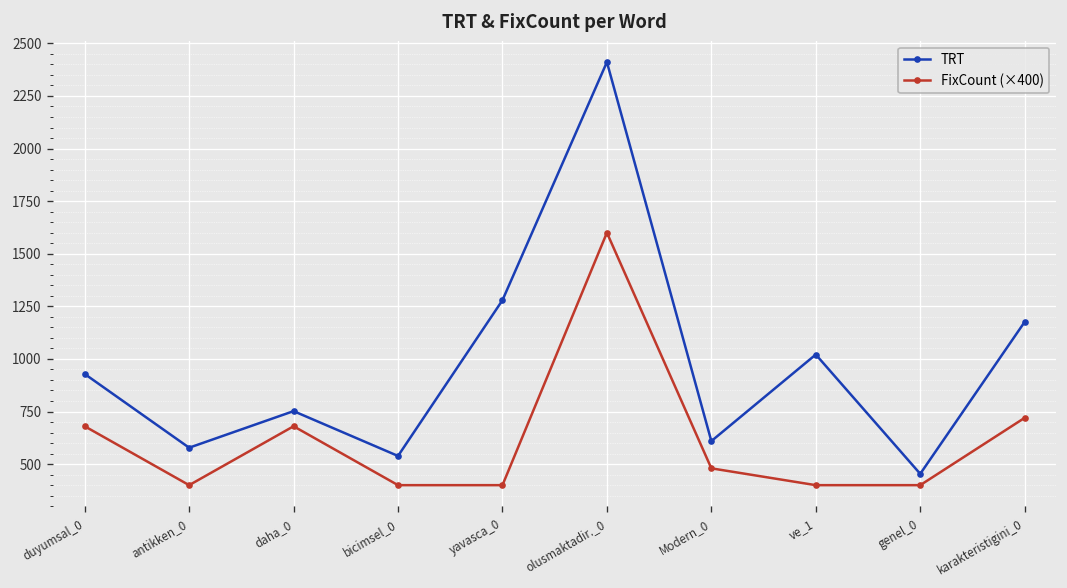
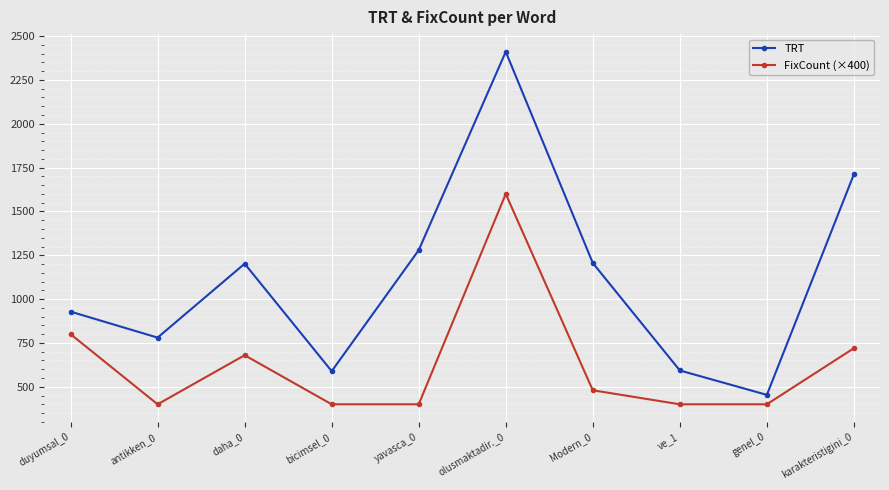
  {
    "TRT": {
      "duyumsal_0": 930,
-     "antikken_0": 580,
-     "daha_0": 750,
-     "bicimsel_0": 540,
+     "antikken_0": 780,
+     "daha_0": 1200,
+     "bicimsel_0": 590,
      "yavasca_0": 1280,
      "olusmaktadir._0": 2410,
-     "Modern_0": 610,
-     "ve_1": 1020,
+     "Modern_0": 1210,
+     "ve_1": 590,
      "genel_0": 450,
-     "karakteristigini_0": 1180
+     "karakteristigini_0": 1710
    },
    "FixCount (×400)": {
-     "duyumsal_0": 680,
+     "duyumsal_0": 800,
      "antikken_0": 400,
      "daha_0": 680,
      "bicimsel_0": 400,
      "yavasca_0": 400,
      "olusmaktadir._0": 1600,
      "Modern_0": 480,
      "ve_1": 400,
      "genel_0": 400,
      "karakteristigini_0": 720
    }
  }
